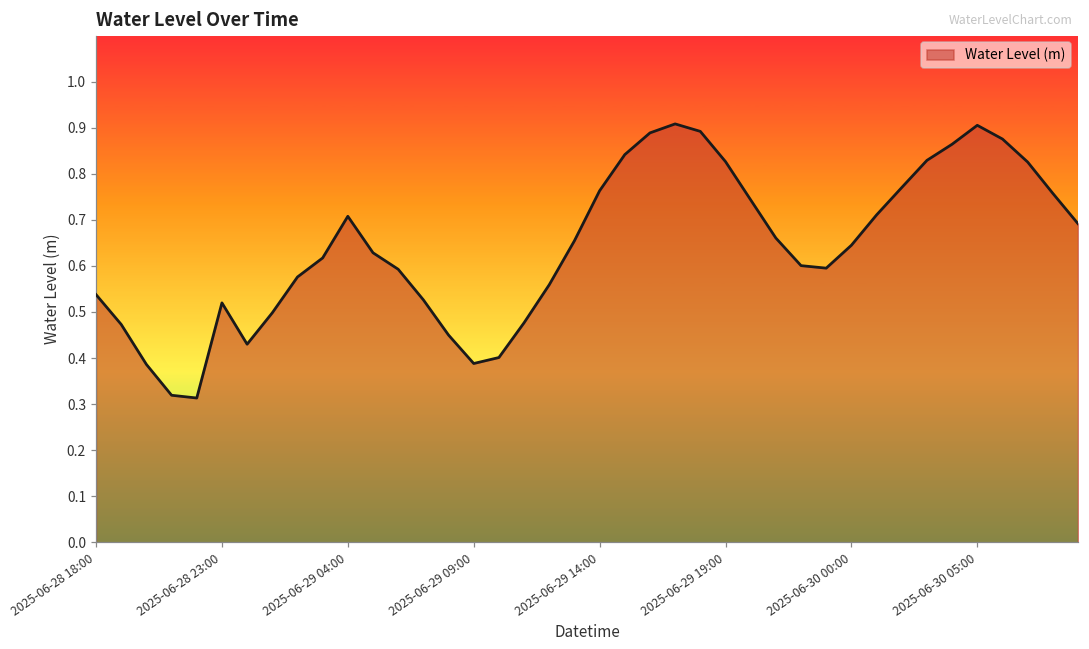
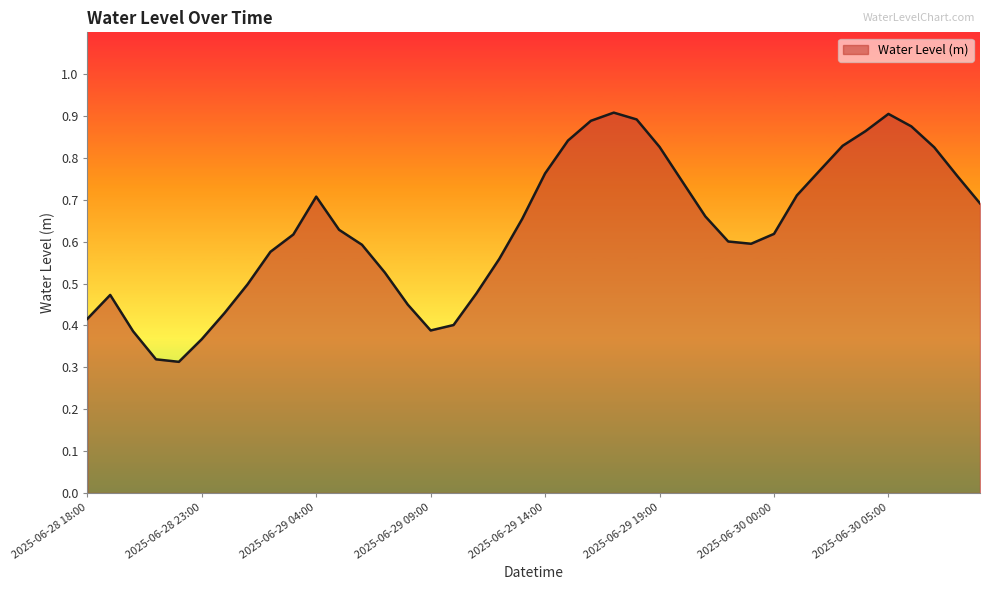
  {
-   "2025-06-28 18:00": 0.54,
-   "2025-06-28 23:00": 0.52,
+   "2025-06-28 18:00": 0.42,
+   "2025-06-28 23:00": 0.37,
    "2025-06-29 04:00": 0.71,
    "2025-06-29 09:00": 0.39,
    "2025-06-29 14:00": 0.76,
    "2025-06-29 19:00": 0.83,
-   "2025-06-30 00:00": 0.64,
+   "2025-06-30 00:00": 0.62,
    "2025-06-30 05:00": 0.91
  }
